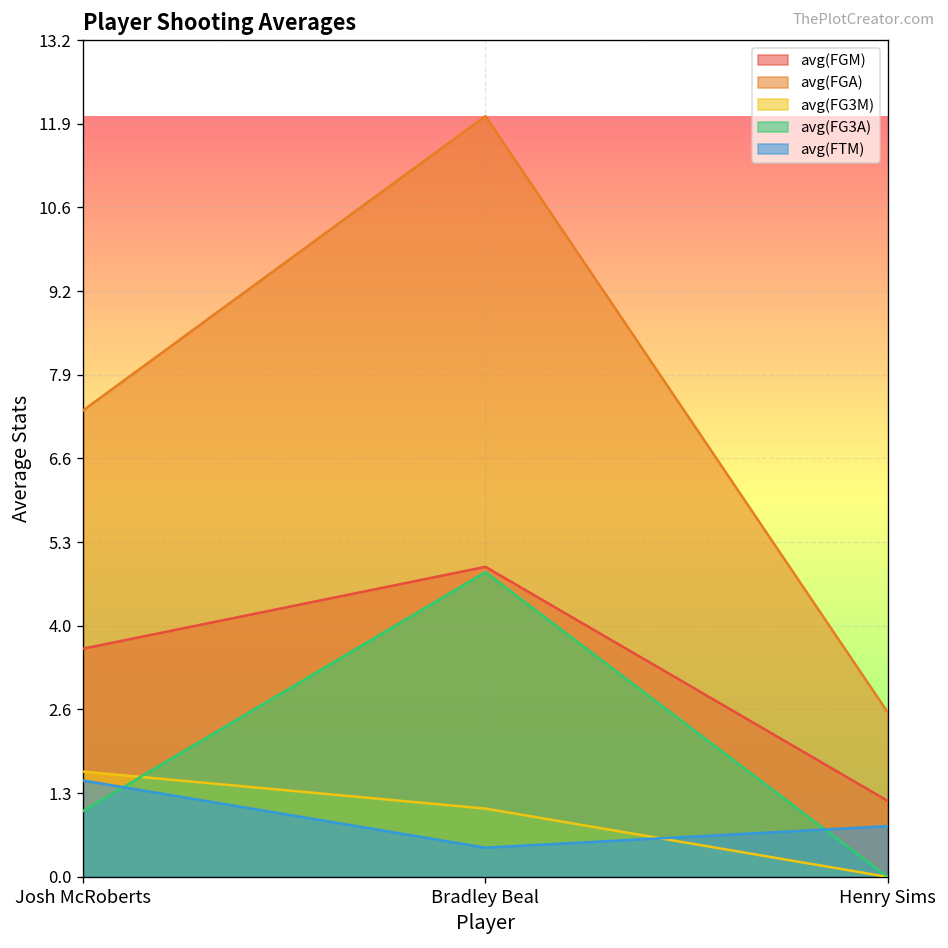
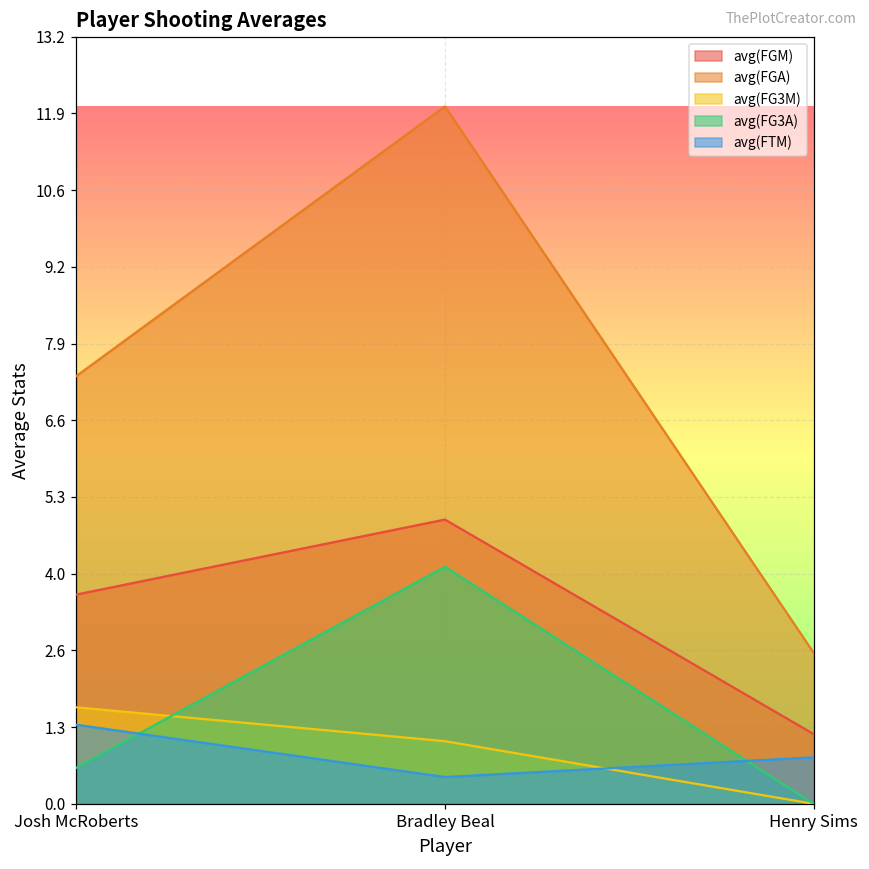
  {
    "avg(FG3M)": {
      "Josh McRoberts": 1.7,
      "Bradley Beal": 1.1
    },
    "avg(FG3A)": {
-     "Josh McRoberts": 1.0,
-     "Bradley Beal": 4.8
+     "Josh McRoberts": 0.6,
+     "Bradley Beal": 4.1
    },
    "avg(FTM)": {
-     "Josh McRoberts": 1.5,
+     "Josh McRoberts": 1.4,
      "Bradley Beal": 0.5,
      "Henry Sims": 0.8
    }
  }
